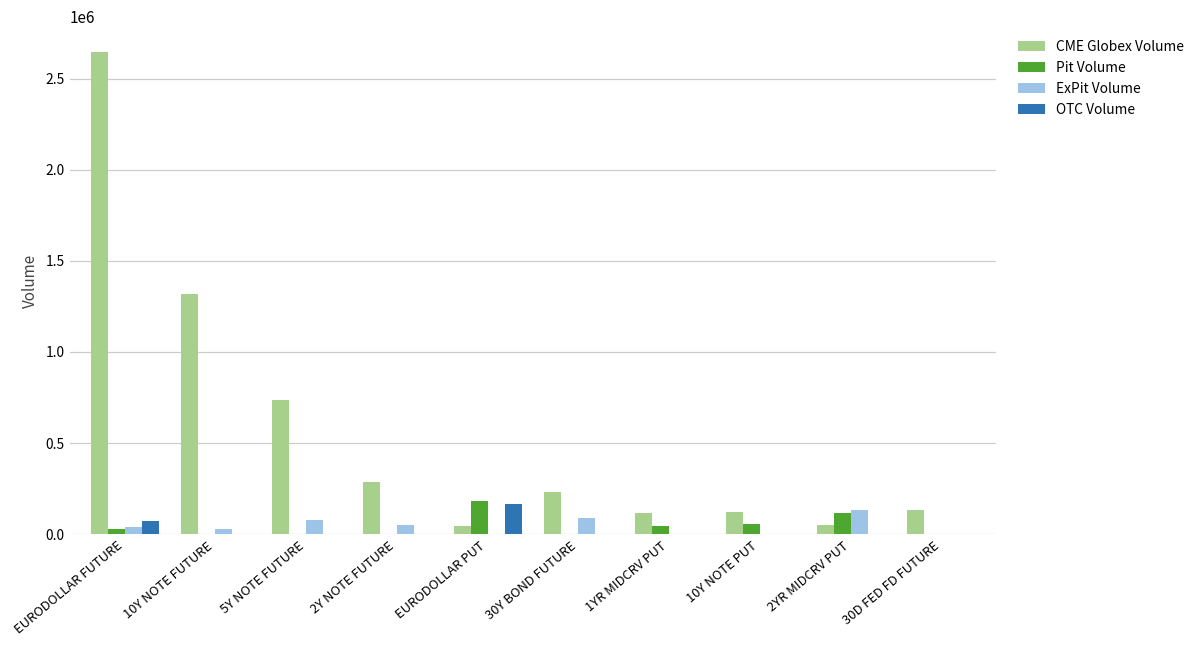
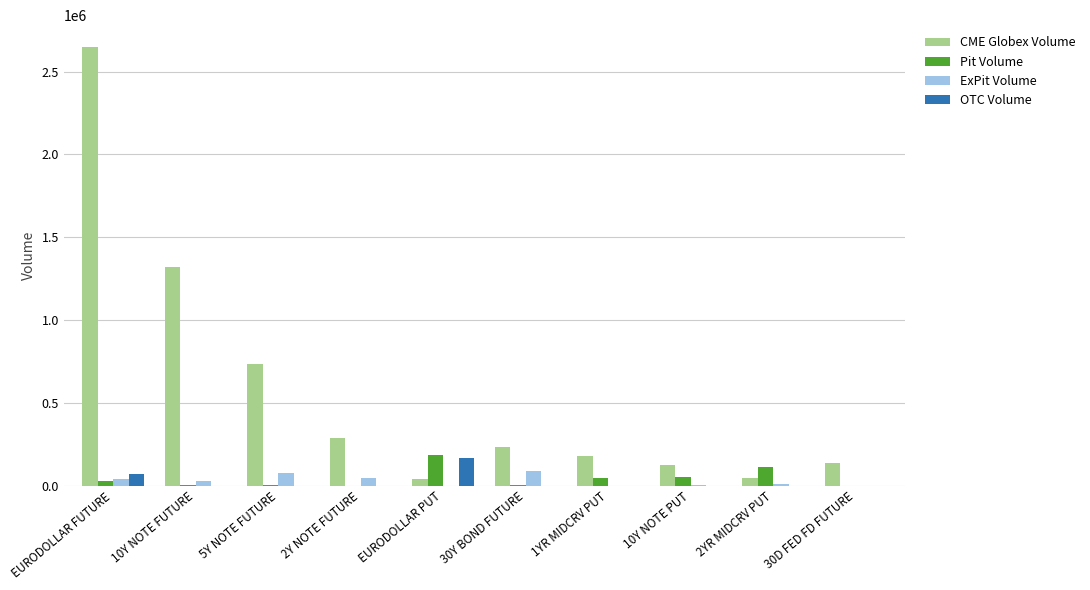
  {
    "CME Globex Volume": {
      "EURODOLLAR FUTURE": 2650000,
      "10Y NOTE FUTURE": 1320000,
      "5Y NOTE FUTURE": 740000,
      "2Y NOTE FUTURE": 290000,
      "EURODOLLAR PUT": 40000,
      "30Y BOND FUTURE": 230000,
-     "1YR MIDCRV PUT": 110000,
+     "1YR MIDCRV PUT": 180000,
      "10Y NOTE PUT": 120000,
      "2YR MIDCRV PUT": 50000,
      "30D FED FD FUTURE": 130000
    },
    "Pit Volume": {
      "EURODOLLAR FUTURE": 30000,
      "2Y NOTE FUTURE": 0,
      "EURODOLLAR PUT": 180000,
      "1YR MIDCRV PUT": 50000,
      "10Y NOTE PUT": 50000,
      "2YR MIDCRV PUT": 110000,
      "30D FED FD FUTURE": 0
    },
    "ExPit Volume": {
      "EURODOLLAR FUTURE": 40000,
      "10Y NOTE FUTURE": 30000,
      "5Y NOTE FUTURE": 80000,
      "2Y NOTE FUTURE": 50000,
      "EURODOLLAR PUT": 0,
      "30Y BOND FUTURE": 90000,
      "1YR MIDCRV PUT": 0,
-     "2YR MIDCRV PUT": 130000,
+     "2YR MIDCRV PUT": 10000,
      "30D FED FD FUTURE": 0
    },
    "OTC Volume": {
      "EURODOLLAR FUTURE": 70000,
      "10Y NOTE FUTURE": 0,
      "5Y NOTE FUTURE": 0,
      "2Y NOTE FUTURE": 0,
      "EURODOLLAR PUT": 160000,
      "30Y BOND FUTURE": 0,
      "1YR MIDCRV PUT": 0,
      "10Y NOTE PUT": 0,
      "2YR MIDCRV PUT": 0,
      "30D FED FD FUTURE": 0
    }
  }
